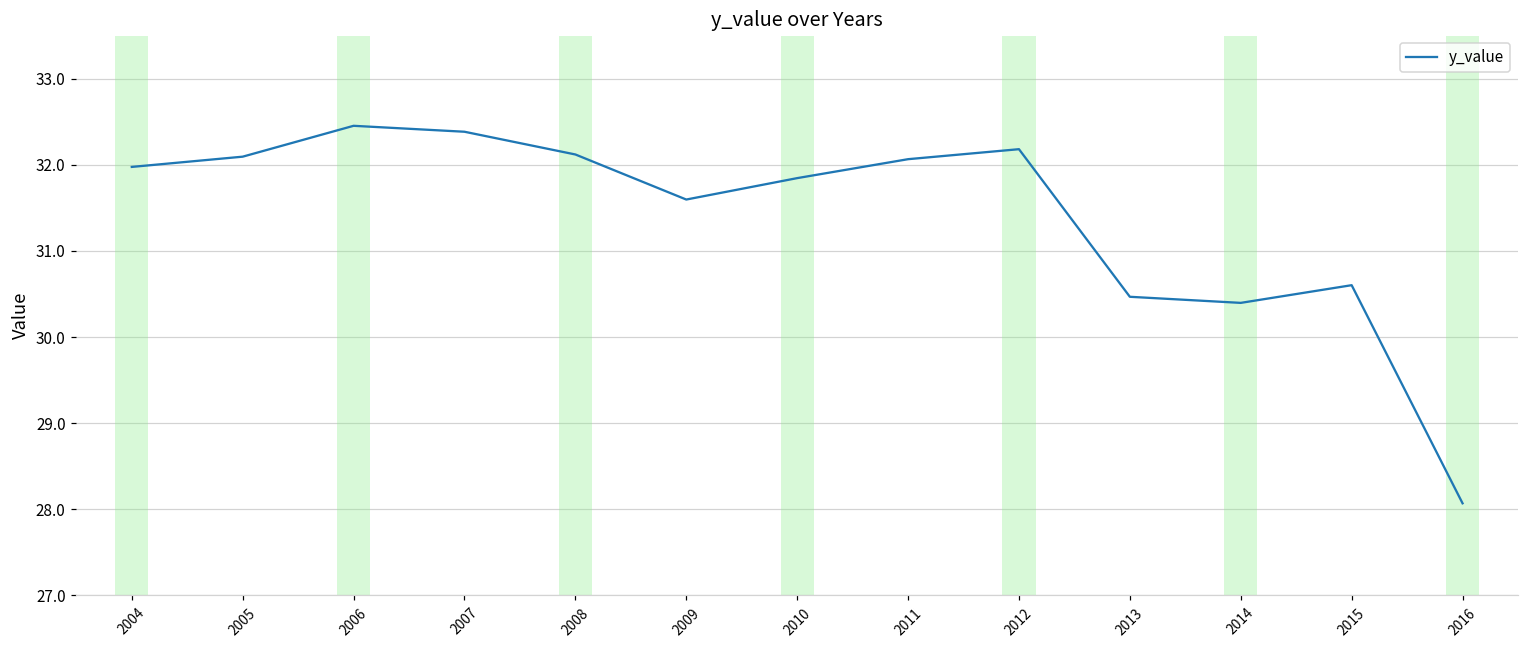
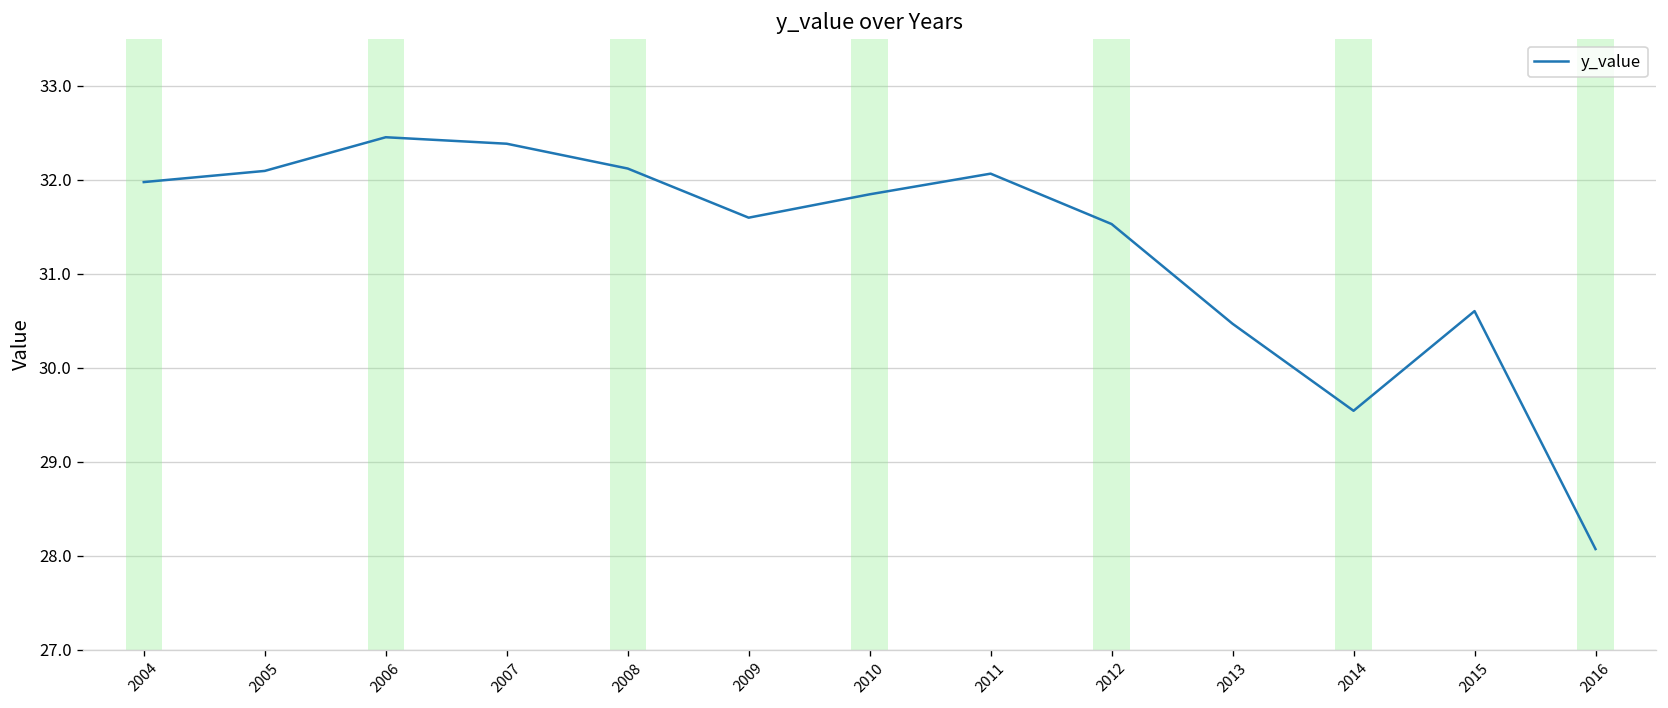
  {
    "2004": 32.0,
    "2005": 32.1,
    "2006": 32.5,
    "2007": 32.4,
    "2008": 32.1,
    "2009": 31.6,
    "2010": 31.8,
    "2011": 32.1,
-   "2012": 32.2,
+   "2012": 31.5,
    "2013": 30.5,
-   "2014": 30.4,
+   "2014": 29.5,
    "2015": 30.6,
    "2016": 28.1
  }
